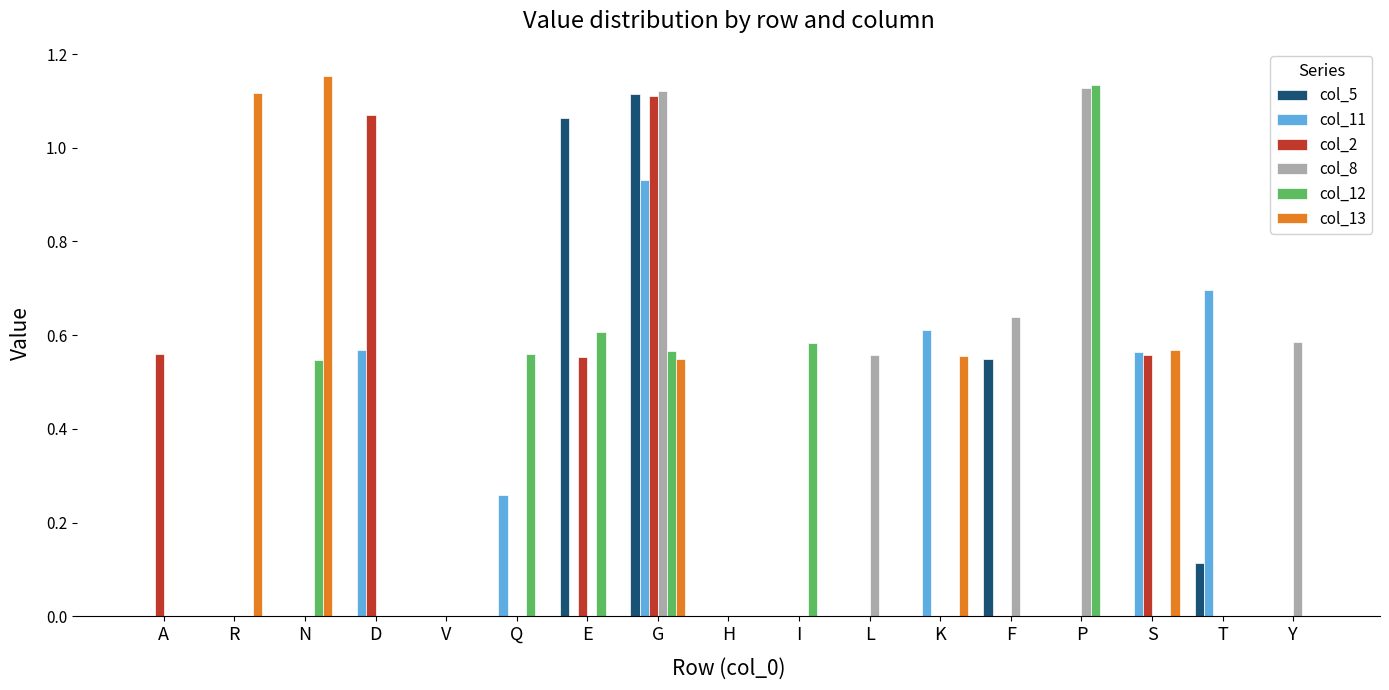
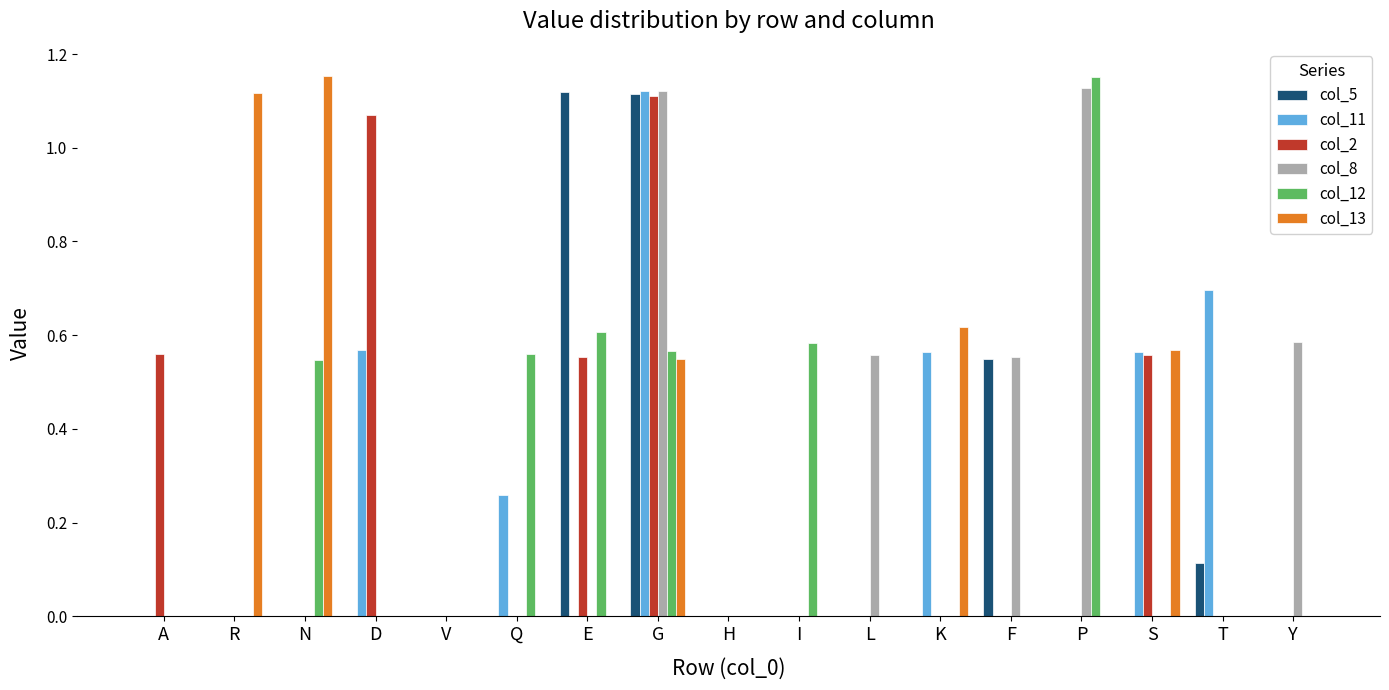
  {
    "col_5": {
      "A": 0.00,
      "R": 0.00,
      "N": 0.00,
      "D": 0.00,
      "V": 0.00,
      "Q": 0.00,
-     "E": 1.06,
+     "E": 1.12,
      "G": 1.11,
      "H": 0.00,
      "I": 0.00,
      "L": 0.00,
      "K": 0.00,
      "F": 0.55,
      "P": 0.00,
      "S": 0.00,
      "T": 0.11,
      "Y": 0.00
    },
    "col_11": {
      "A": 0.00,
      "R": 0.00,
      "N": 0.00,
      "D": 0.57,
      "V": 0.00,
      "Q": 0.26,
      "E": 0.00,
-     "G": 0.93,
+     "G": 1.12,
      "H": 0.00,
      "I": 0.00,
      "L": 0.00,
-     "K": 0.61,
+     "K": 0.56,
      "F": 0.00,
      "P": 0.00,
      "S": 0.57,
      "T": 0.70,
      "Y": 0.00
    },
    "col_2": {
      "A": 0.56,
      "R": 0.00,
      "N": 0.00,
      "D": 1.07,
      "V": 0.00,
      "Q": 0.00,
      "E": 0.55,
      "G": 1.11,
      "H": 0.00,
      "I": 0.00,
      "L": 0.00,
      "K": 0.00,
      "F": 0.00,
      "P": 0.00,
      "S": 0.56,
      "T": 0.00,
      "Y": 0.00
    },
    "col_8": {
      "A": 0.00,
      "R": 0.00,
      "N": 0.00,
      "D": 0.00,
      "V": 0.00,
      "Q": 0.00,
      "E": 0.00,
      "G": 1.12,
      "H": 0.00,
      "I": 0.00,
      "L": 0.56,
      "K": 0.00,
-     "F": 0.64,
+     "F": 0.55,
      "P": 1.13,
      "S": 0.00,
      "T": 0.00,
      "Y": 0.59
    },
    "col_12": {
      "A": 0.00,
      "R": 0.00,
      "N": 0.55,
      "D": 0.00,
      "V": 0.00,
      "Q": 0.56,
      "E": 0.61,
      "G": 0.57,
      "H": 0.00,
      "I": 0.58,
      "L": 0.00,
      "K": 0.00,
      "F": 0.00,
-     "P": 1.13,
+     "P": 1.15,
      "S": 0.00,
      "T": 0.00,
      "Y": 0.00
    },
    "col_13": {
      "A": 0.00,
      "R": 1.12,
      "N": 1.15,
      "D": 0.00,
      "V": 0.00,
      "Q": 0.00,
      "E": 0.00,
      "G": 0.55,
      "H": 0.00,
      "I": 0.00,
      "L": 0.00,
-     "K": 0.56,
+     "K": 0.62,
      "F": 0.00,
      "P": 0.00,
      "S": 0.57,
      "T": 0.00,
      "Y": 0.00
    }
  }
